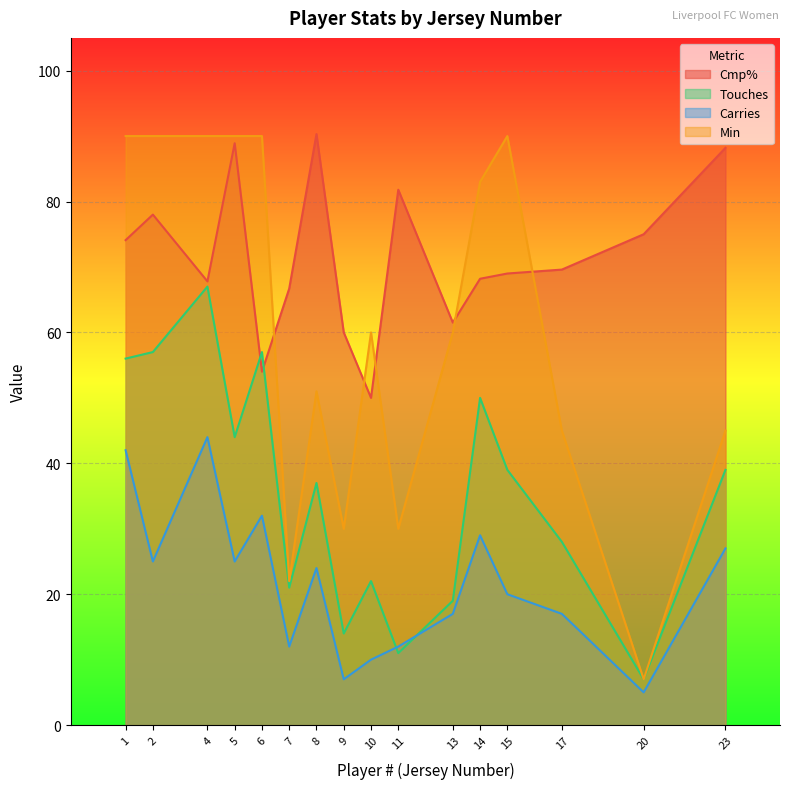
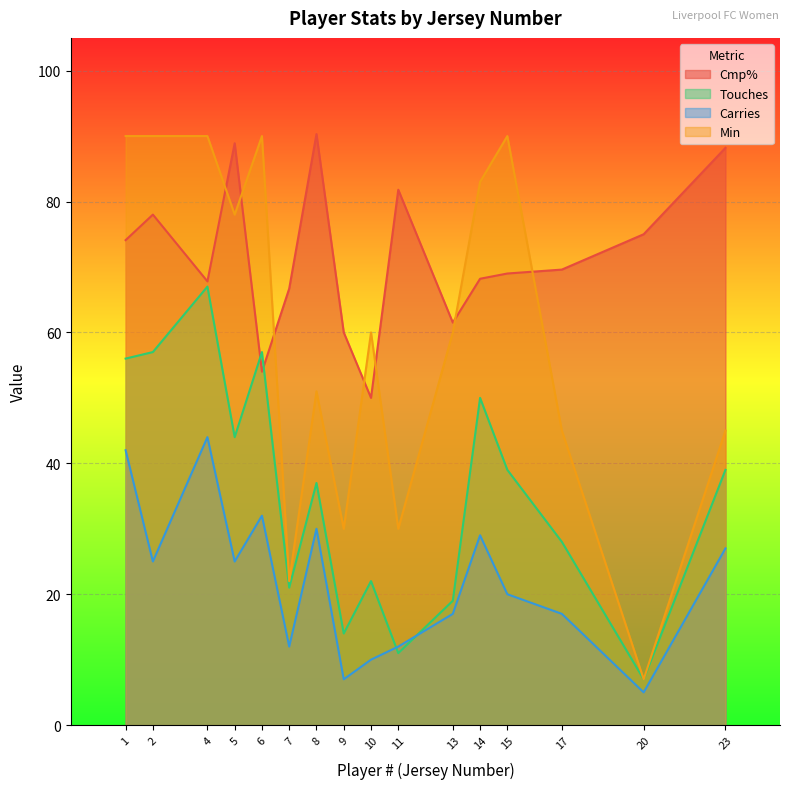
  {
    "Cmp%": {
      "1": 74,
      "2": 78,
      "4": 68,
      "5": 89,
      "6": 54,
      "7": 67,
      "8": 90,
      "9": 60,
      "10": 50,
      "11": 82,
      "13": 62,
      "14": 68,
      "15": 69,
      "17": 70,
      "20": 75,
      "23": 88
    },
    "Touches": {
      "1": 56,
      "2": 57,
      "4": 67,
      "5": 44,
      "6": 57,
      "7": 21,
      "8": 37,
      "9": 14,
      "10": 22,
      "11": 11,
      "13": 19,
      "14": 50,
      "15": 39,
      "17": 28,
      "23": 39
    },
    "Carries": {
      "1": 42,
      "2": 25,
      "4": 44,
      "5": 25,
      "6": 32,
      "7": 12,
-     "8": 24,
+     "8": 30,
      "9": 7,
      "10": 10,
      "11": 12,
      "13": 17,
      "14": 29,
      "15": 20,
      "17": 17,
      "20": 5,
      "23": 27
    },
    "Min": {
      "1": 90,
      "2": 90,
      "4": 90,
-     "5": 90,
+     "5": 78,
      "6": 90,
      "7": 22,
      "8": 51,
      "9": 30,
      "10": 60,
      "11": 30,
      "13": 60,
      "14": 83,
      "15": 90,
      "17": 45,
      "23": 45
    }
  }
